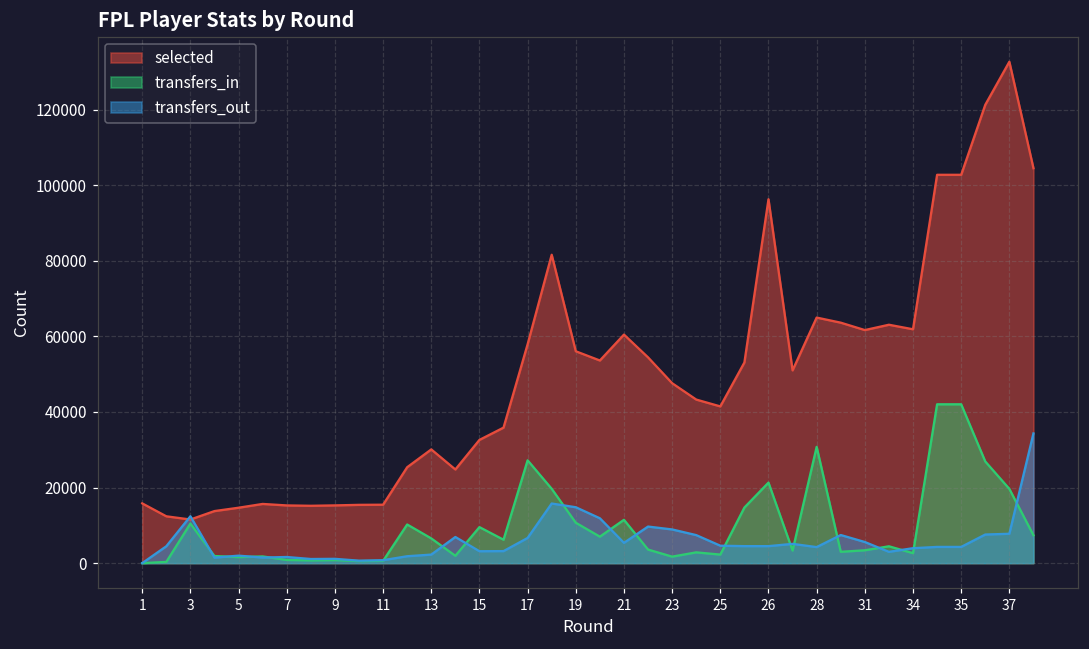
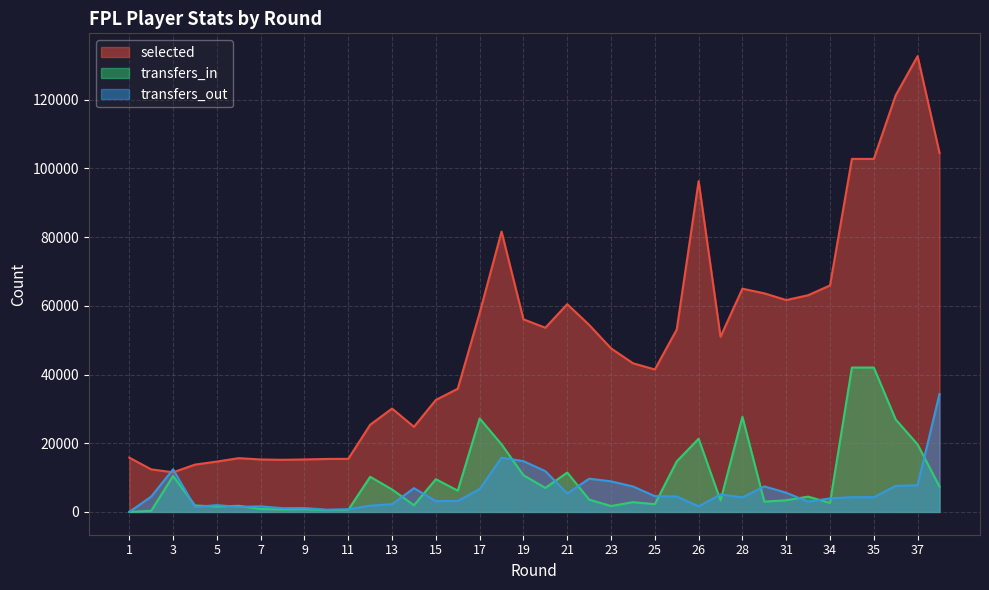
  {
    "selected": {
      "26": 96000,
      "28": 65000,
-     "34": 62000
+     "34": 66000
    },
    "transfers_in": {
      "26": 21000,
-     "28": 31000,
+     "28": 28000,
      "34": 3000
    },
    "transfers_out": {
-     "26": 4000,
+     "26": 2000,
      "28": 4000,
      "34": 4000
    }
  }
